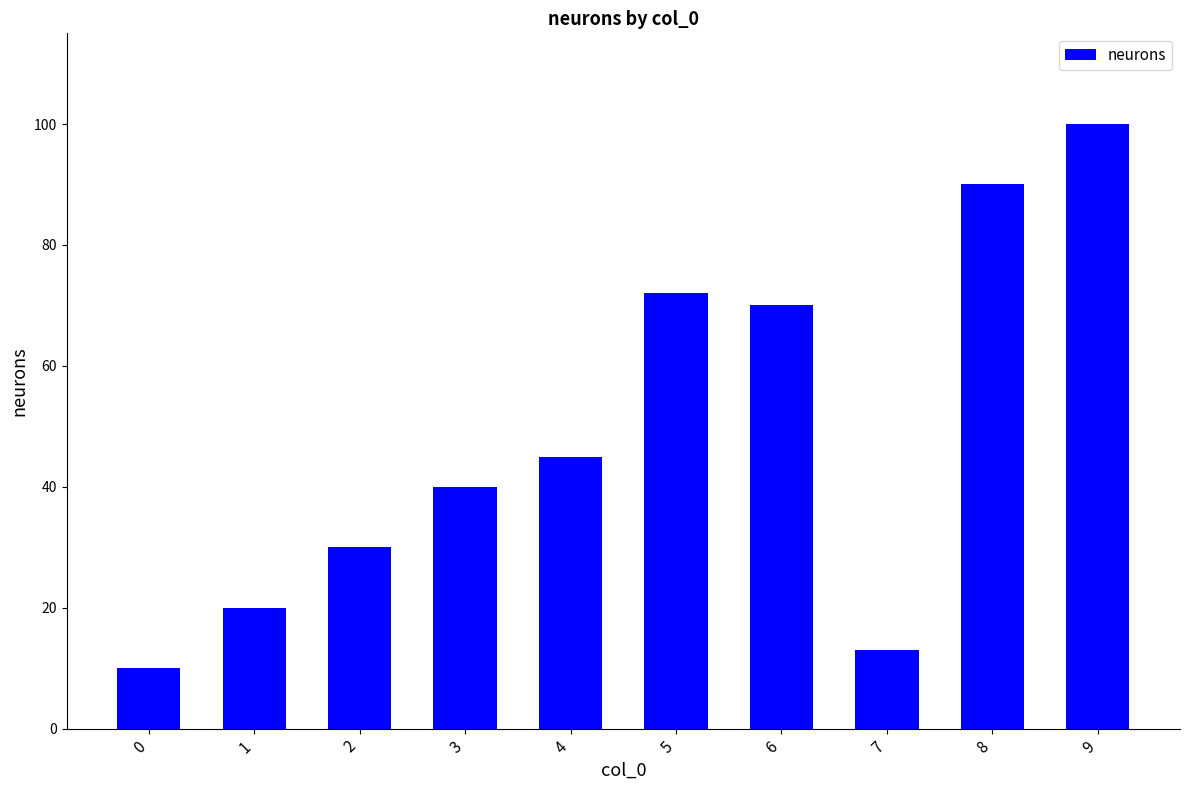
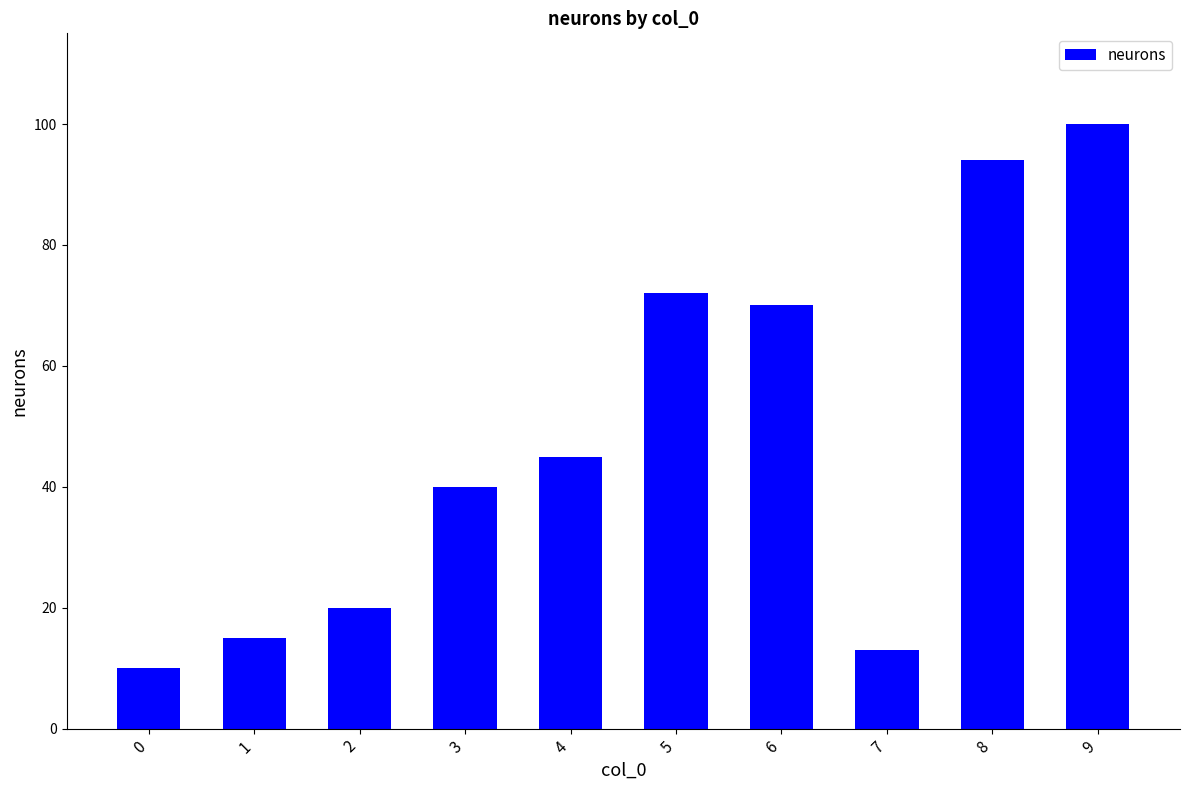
  {
    "0": 10,
-   "1": 20,
-   "2": 30,
+   "1": 15,
+   "2": 20,
    "3": 40,
    "4": 45,
    "5": 72,
    "6": 70,
    "7": 13,
-   "8": 90,
+   "8": 94,
    "9": 100
  }
